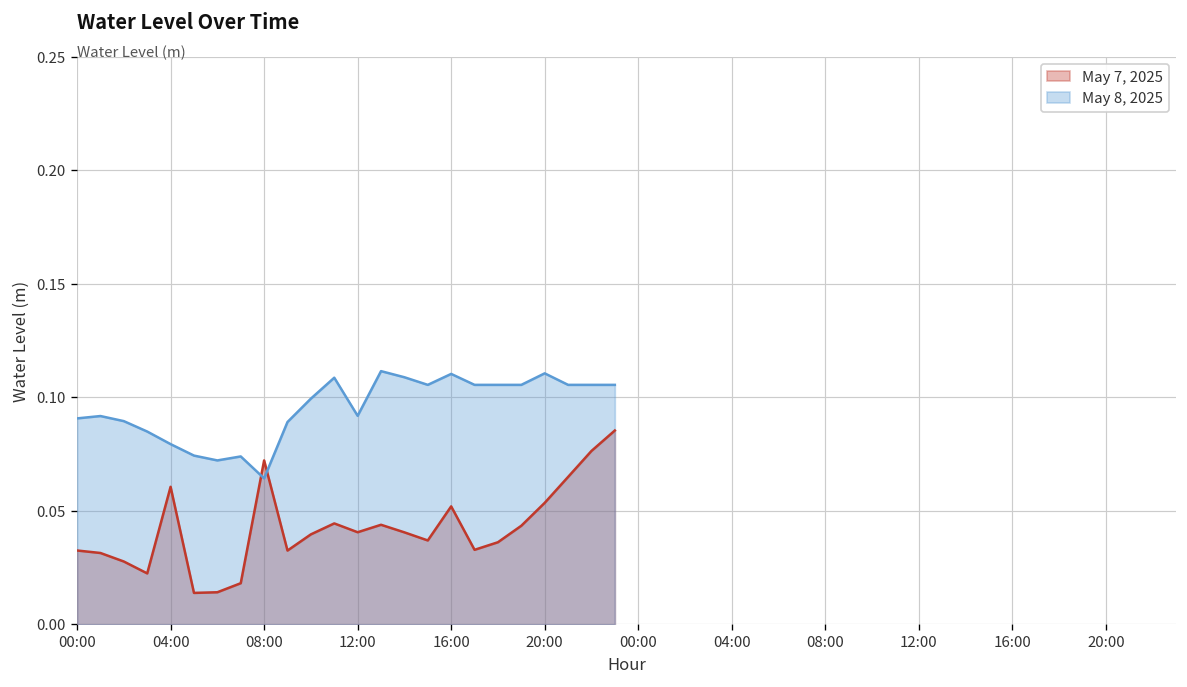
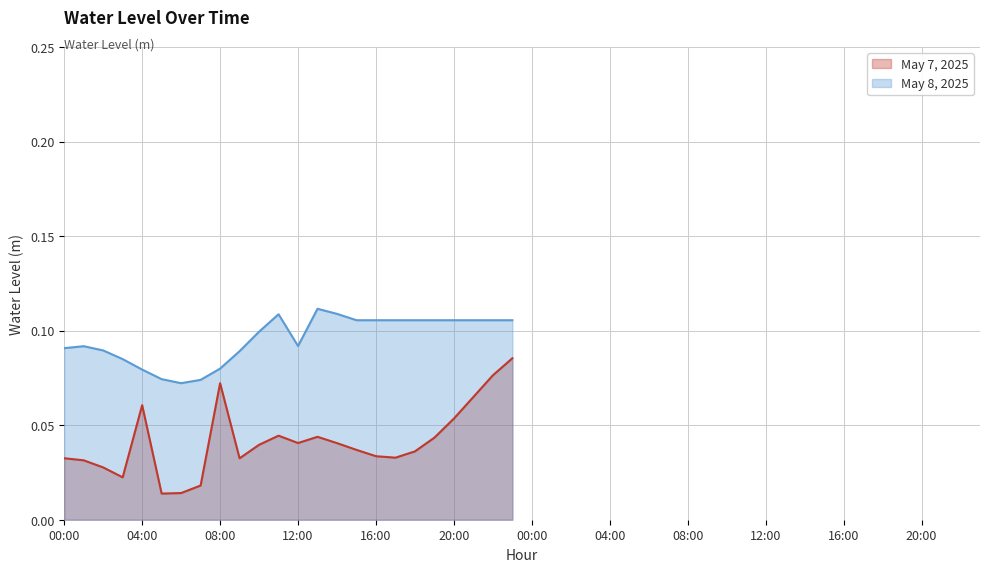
  {
    "May 7, 2025": {
      "00:00": 0.033,
      "04:00": 0.061,
      "08:00": 0.072,
      "12:00": 0.041,
-     "16:00": 0.052,
+     "16:00": 0.034,
      "20:00": 0.054
    },
    "May 8, 2025": {
      "00:00": 0.091,
      "04:00": 0.079,
-     "08:00": 0.064,
+     "08:00": 0.080,
      "12:00": 0.092,
-     "16:00": 0.110,
-     "20:00": 0.111
+     "16:00": 0.106,
+     "20:00": 0.106
    }
  }
